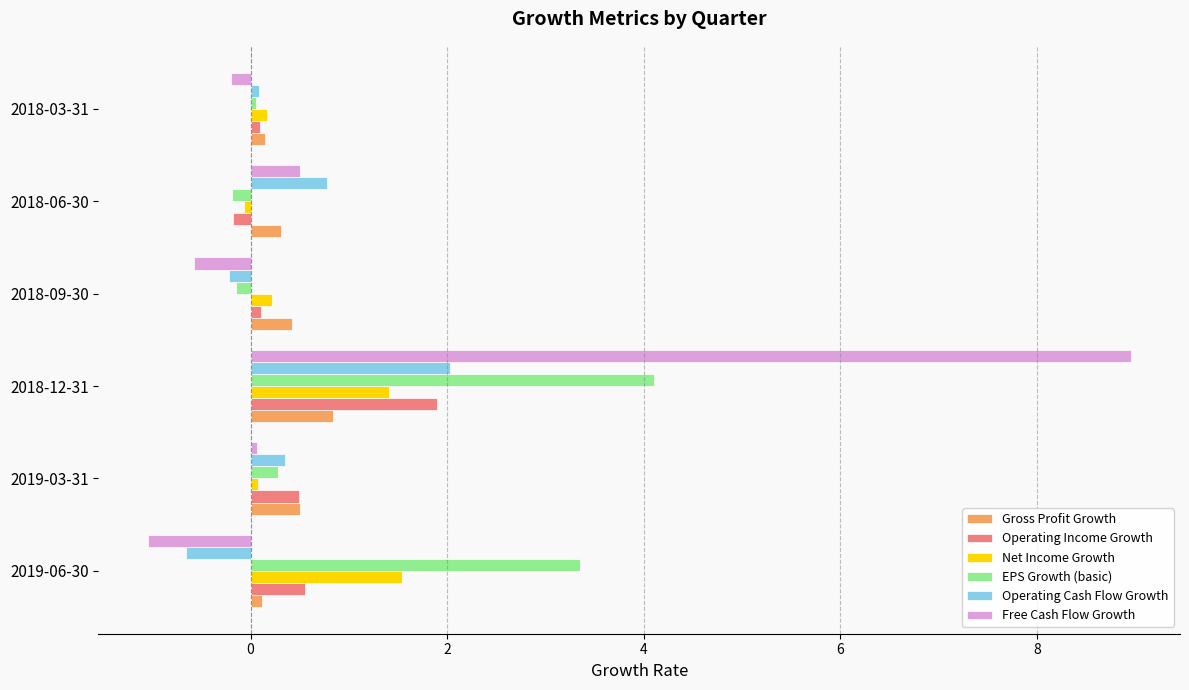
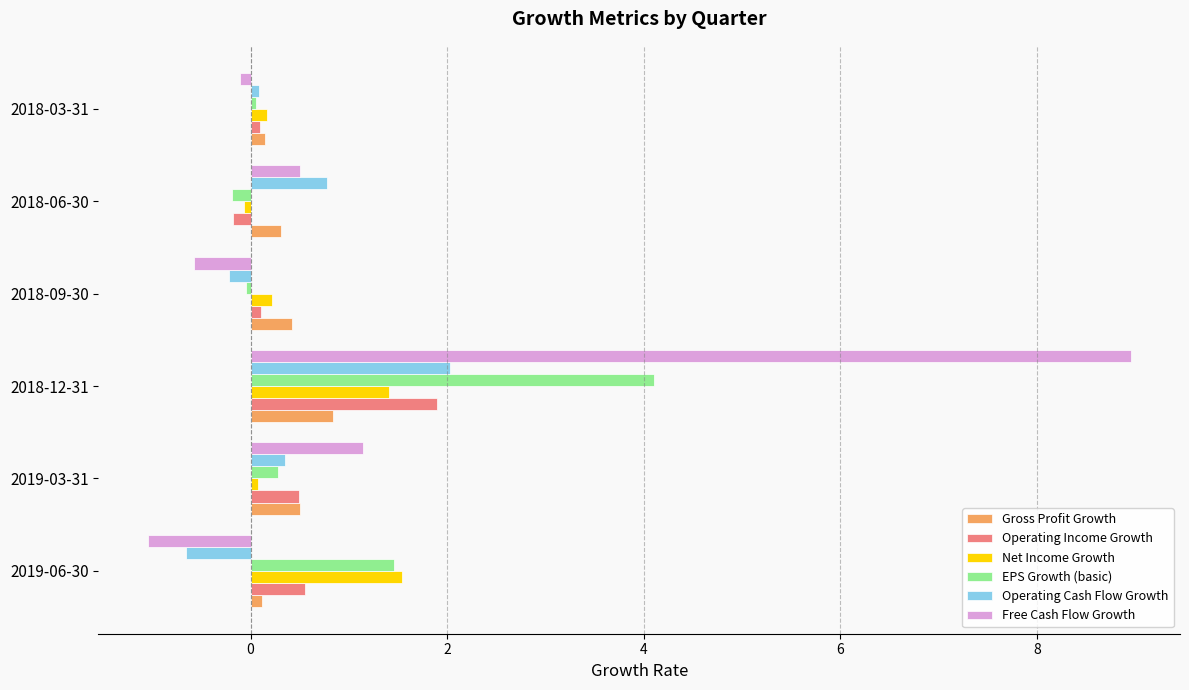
  {
    "Net Income Growth": {
      "2018-03-31": 0.2,
      "2018-06-30": -0.1,
      "2018-09-30": 0.2,
      "2018-12-31": 1.4,
      "2019-03-31": 0.1,
      "2019-06-30": 1.5
    },
    "EPS Growth (basic)": {
      "2018-03-31": 0.1,
      "2018-06-30": -0.2,
-     "2018-09-30": -0.1,
+     "2018-09-30": 0.0,
      "2018-12-31": 4.1,
      "2019-03-31": 0.3,
-     "2019-06-30": 3.3
+     "2019-06-30": 1.5
    },
    "Operating Cash Flow Growth": {
      "2018-03-31": 0.1,
      "2018-06-30": 0.8,
      "2018-09-30": -0.2,
      "2018-12-31": 2.0,
      "2019-03-31": 0.4,
      "2019-06-30": -0.7
    },
    "Free Cash Flow Growth": {
-     "2018-03-31": -0.2,
+     "2018-03-31": -0.1,
      "2018-06-30": 0.5,
      "2018-09-30": -0.6,
      "2018-12-31": 9.0,
-     "2019-03-31": 0.1,
+     "2019-03-31": 1.1,
      "2019-06-30": -1.0
    }
  }
